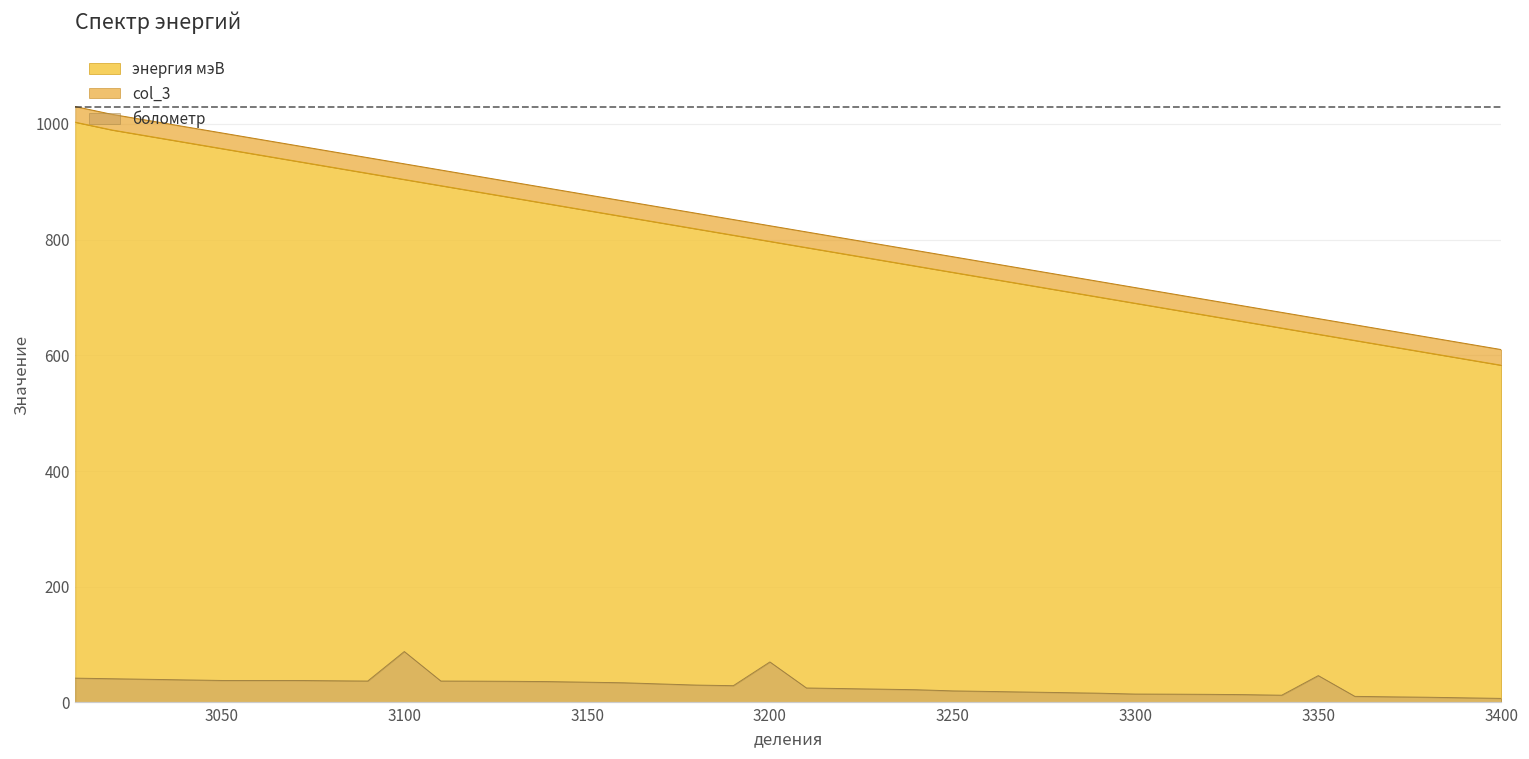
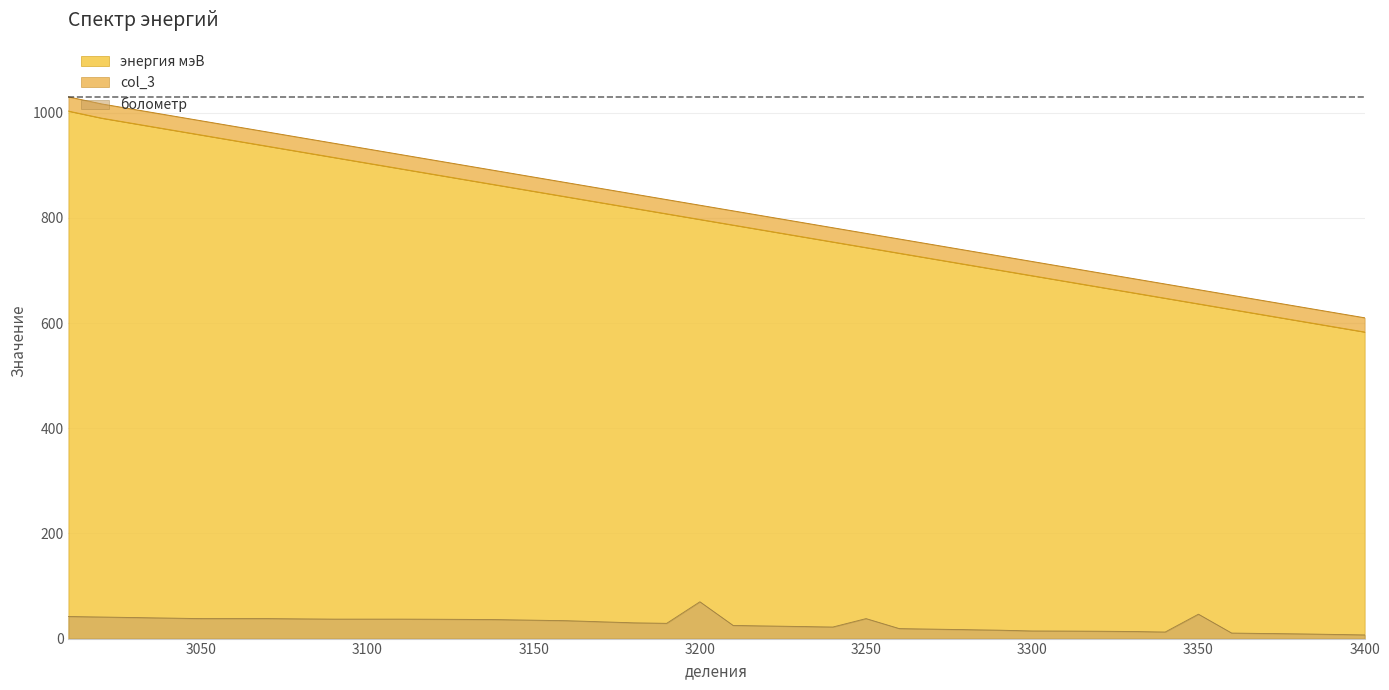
  {
    "болометр": {
      "3050": 40,
-     "3100": 90,
+     "3100": 40,
      "3150": 40,
      "3200": 70,
-     "3250": 20,
+     "3250": 40,
      "3300": 10,
      "3350": 50,
      "3400": 10
    }
  }
